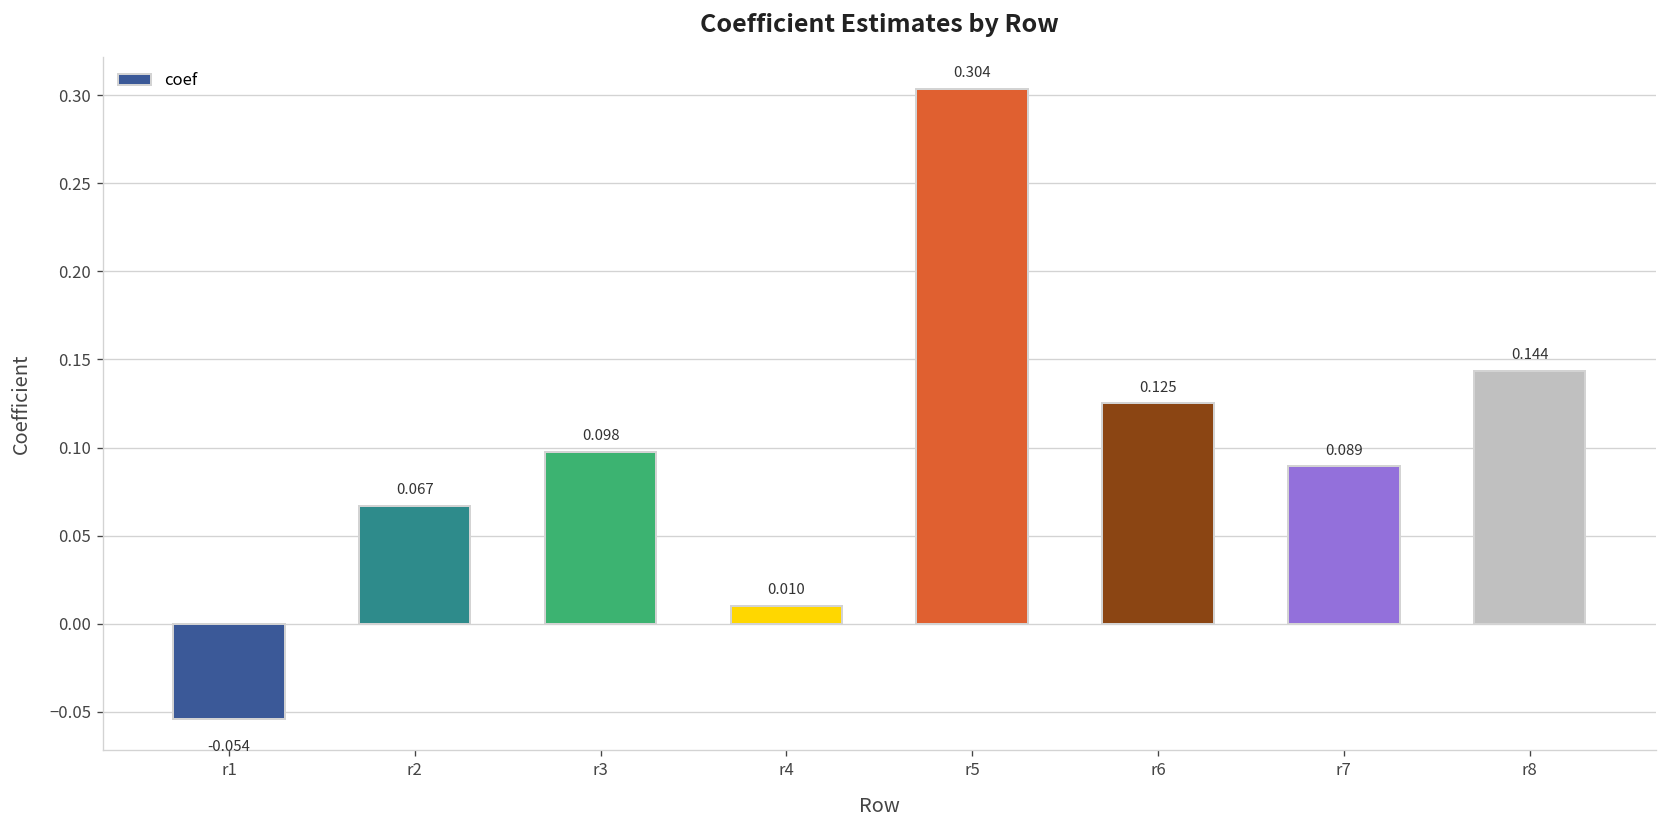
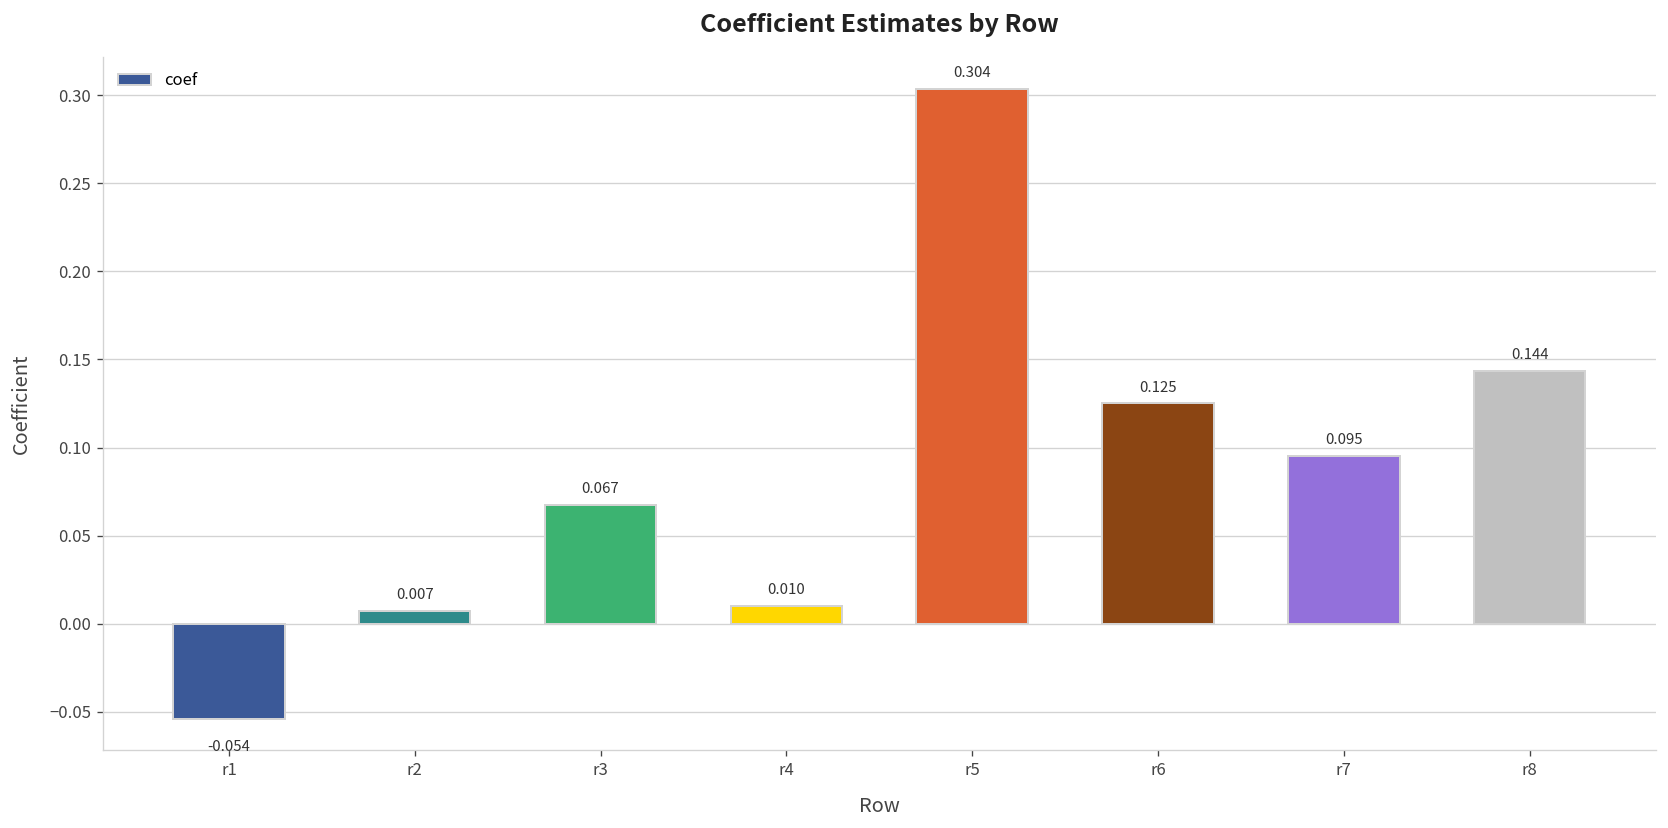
  {
    "r1": -0.054,
-   "r2": 0.067,
-   "r3": 0.098,
+   "r2": 0.007,
+   "r3": 0.067,
    "r4": 0.010,
    "r5": 0.304,
    "r6": 0.125,
-   "r7": 0.089,
+   "r7": 0.095,
    "r8": 0.144
  }
